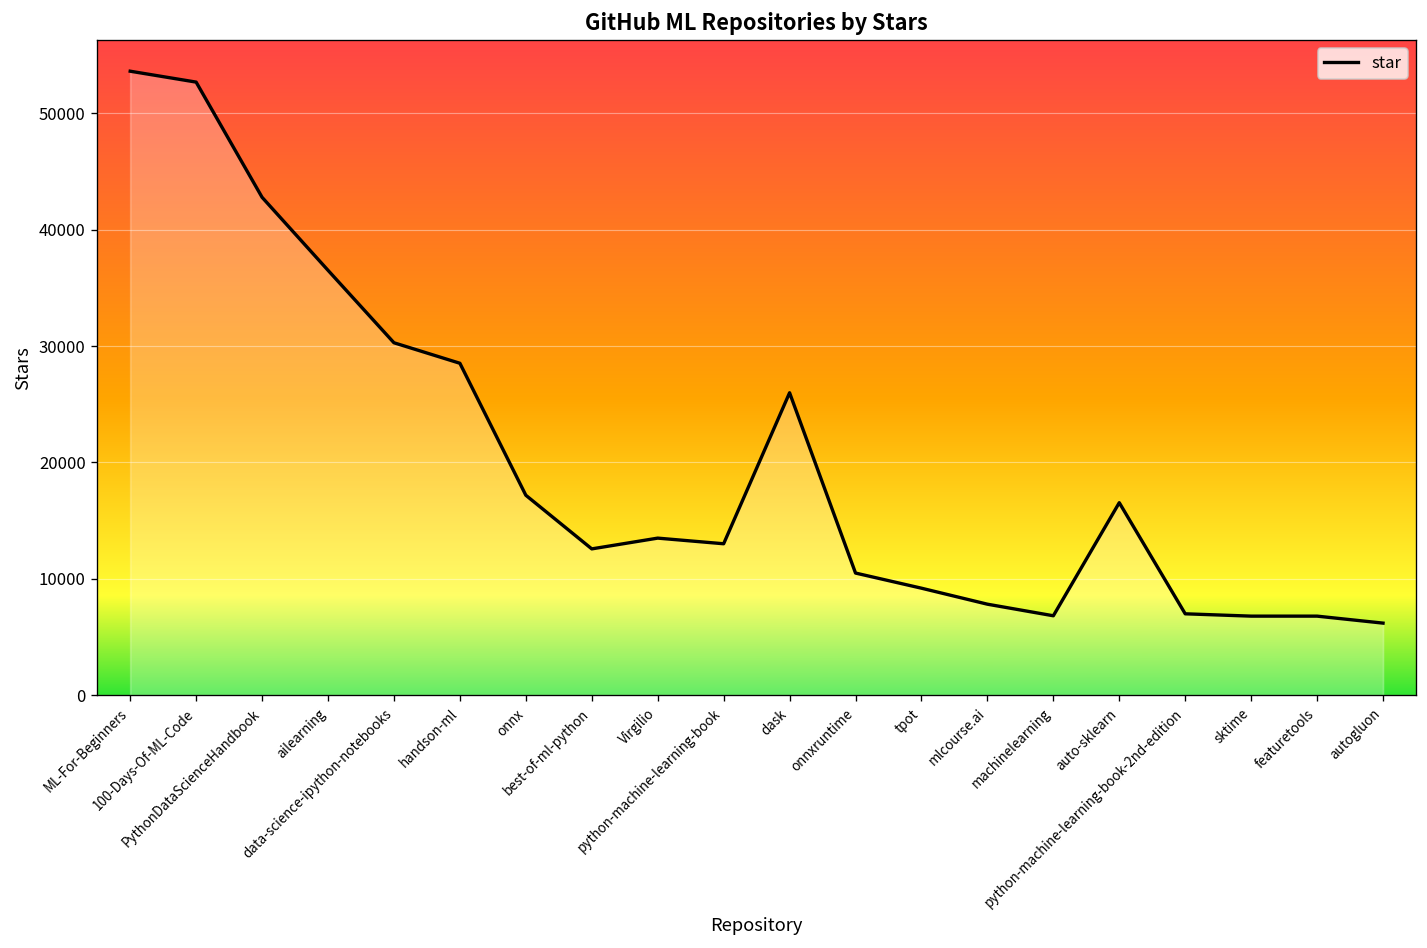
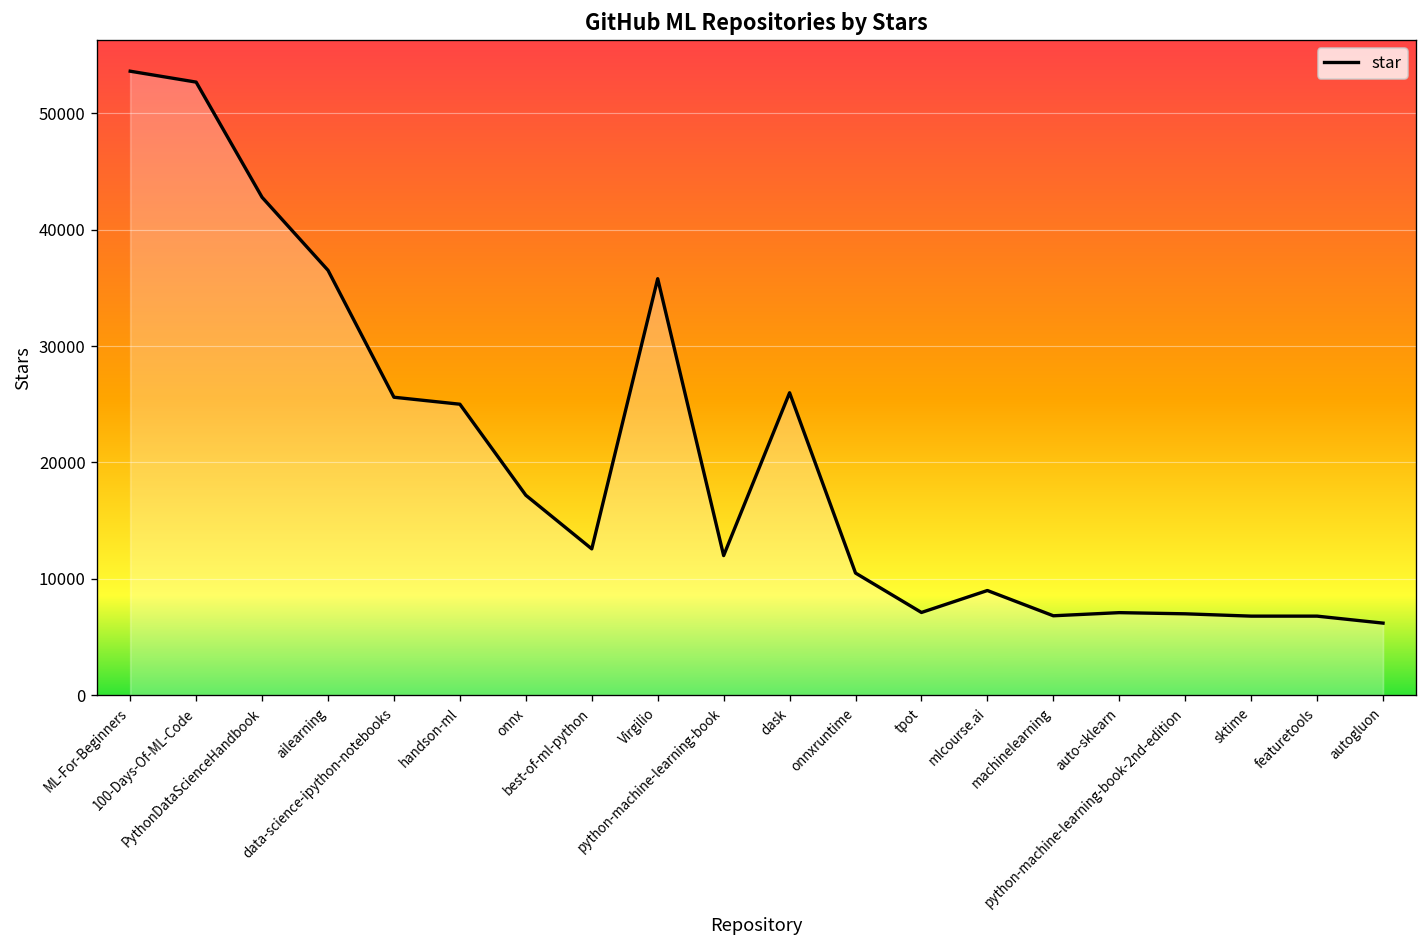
  {
    "ML-For-Beginners": 54000,
    "100-Days-Of-ML-Code": 53000,
    "PythonDataScienceHandbook": 43000,
    "ailearning": 37000,
-   "data-science-ipython-notebooks": 30000,
-   "handson-ml": 29000,
+   "data-science-ipython-notebooks": 26000,
+   "handson-ml": 25000,
    "onnx": 17000,
    "best-of-ml-python": 13000,
-   "Virgilio": 14000,
-   "python-machine-learning-book": 13000,
+   "Virgilio": 36000,
+   "python-machine-learning-book": 12000,
    "dask": 26000,
    "onnxruntime": 11000,
-   "tpot": 9000,
-   "mlcourse.ai": 8000,
+   "tpot": 7000,
+   "mlcourse.ai": 9000,
    "machinelearning": 7000,
-   "auto-sklearn": 17000,
+   "auto-sklearn": 7000,
    "python-machine-learning-book-2nd-edition": 7000,
    "sktime": 7000,
    "featuretools": 7000,
    "autogluon": 6000
  }
